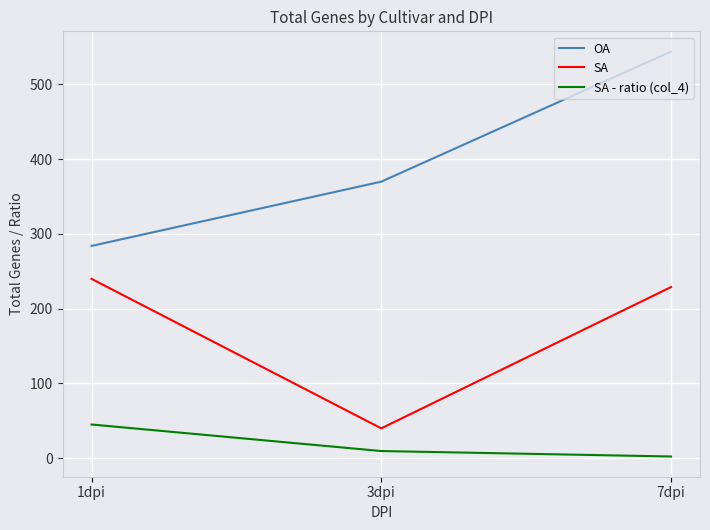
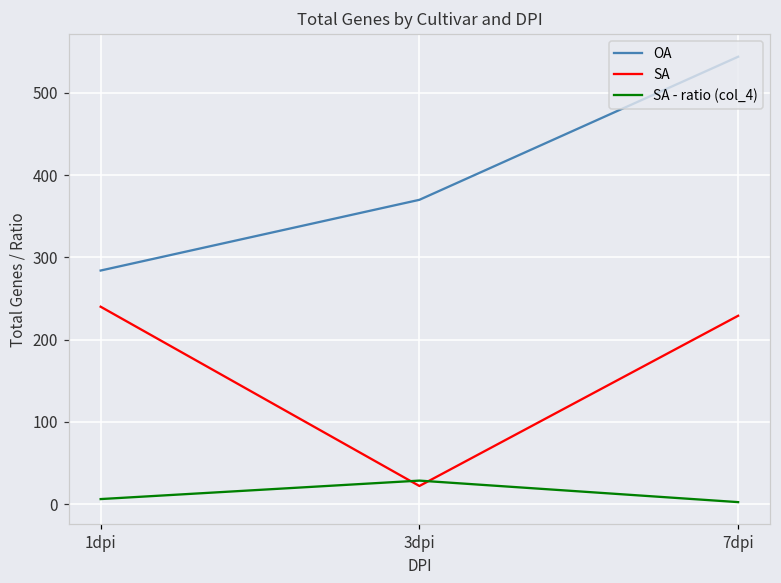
  {
    "OA": {
      "1dpi": 280,
      "3dpi": 370
    },
    "SA": {
      "1dpi": 240,
-     "3dpi": 40,
+     "3dpi": 20,
      "7dpi": 230
    },
    "SA - ratio (col_4)": {
-     "1dpi": 50,
-     "3dpi": 10,
+     "1dpi": 10,
+     "3dpi": 30,
      "7dpi": 0
    }
  }
